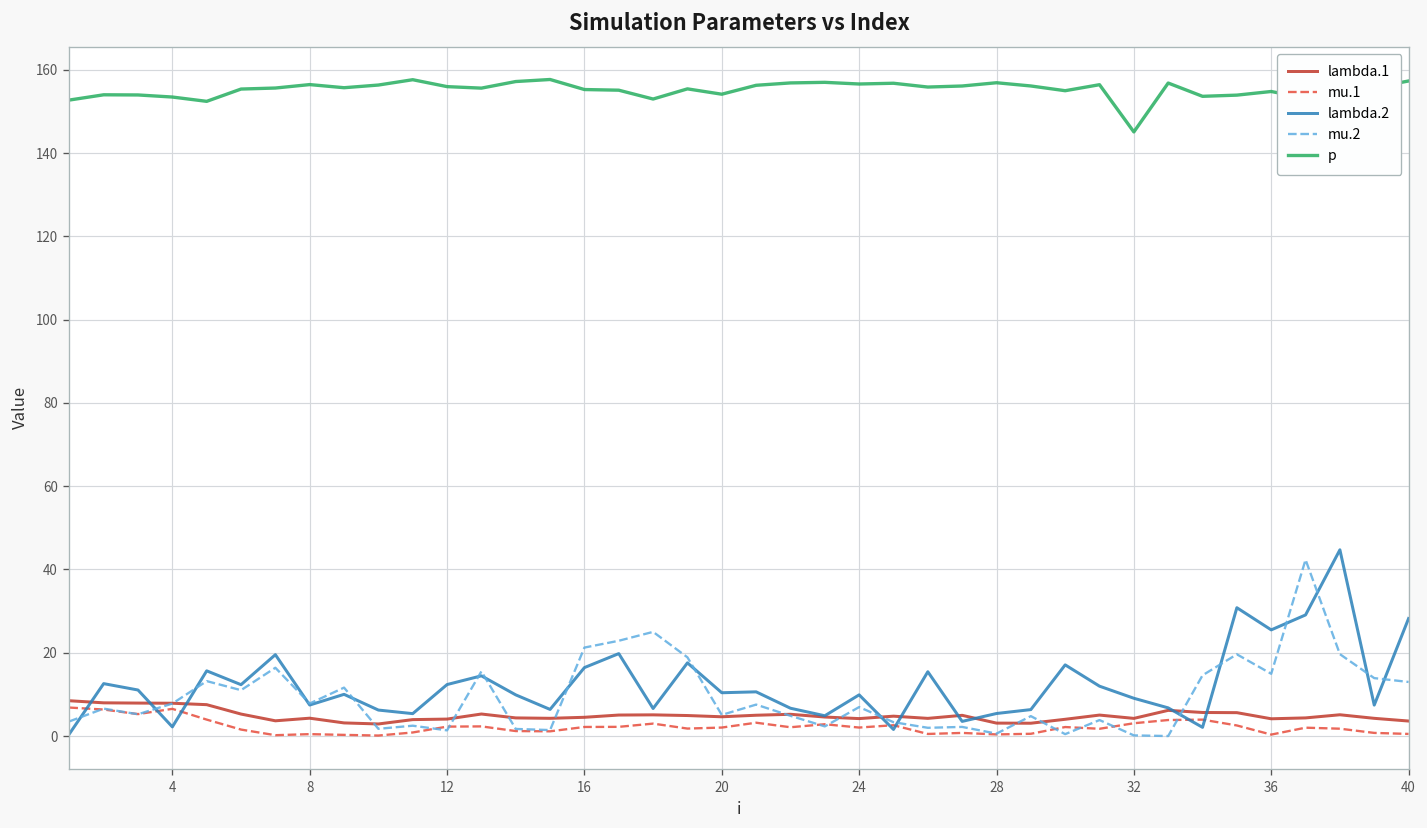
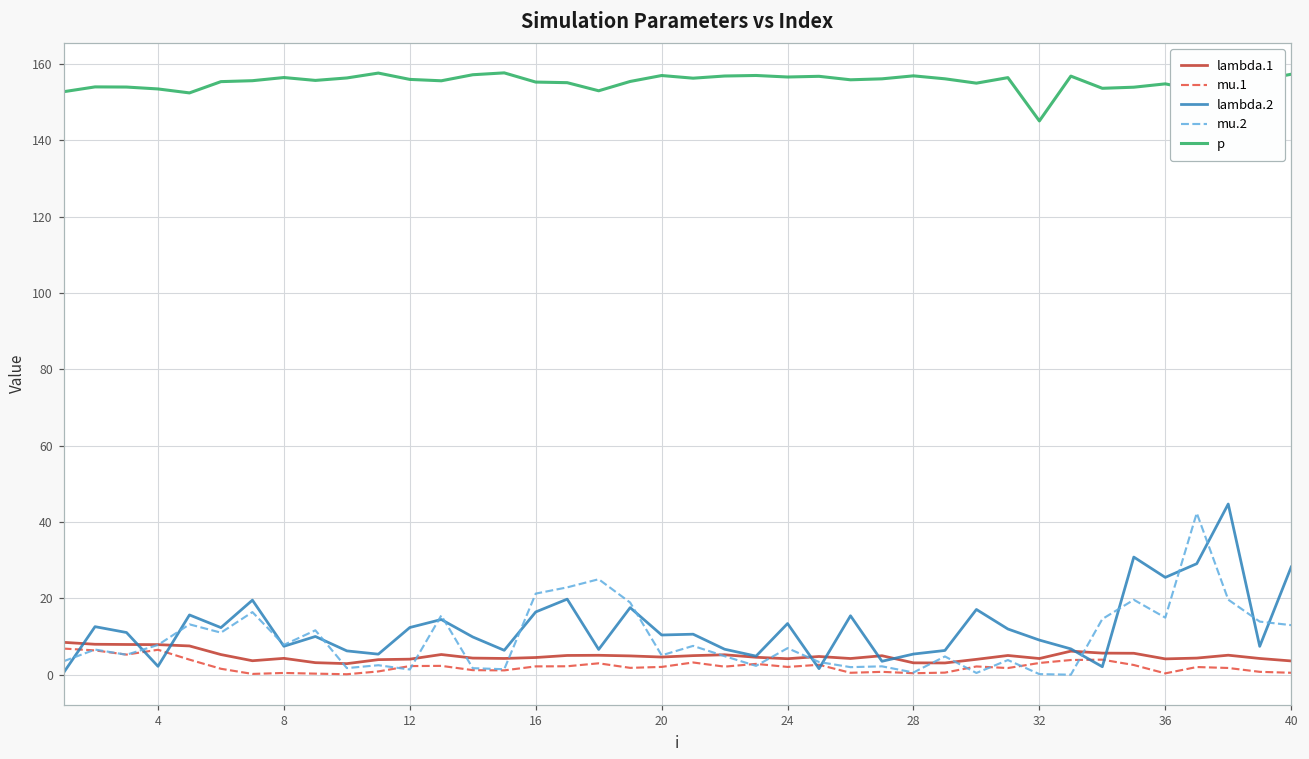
  {
    "lambda.2": {
      "4": 2,
      "12": 12,
      "16": 16,
      "20": 10,
-     "24": 10,
+     "24": 13,
      "28": 5,
      "32": 9,
      "36": 25,
      "40": 28
    },
    "mu.2": {
      "12": 1,
      "16": 21,
      "24": 7,
      "32": 0,
      "36": 15,
      "40": 13
    },
    "p": {
      "4": 153,
      "8": 156,
      "12": 156,
      "16": 155,
-     "20": 154,
+     "20": 157,
      "24": 157,
      "28": 157,
      "32": 145,
      "36": 155,
      "40": 157
    }
  }
